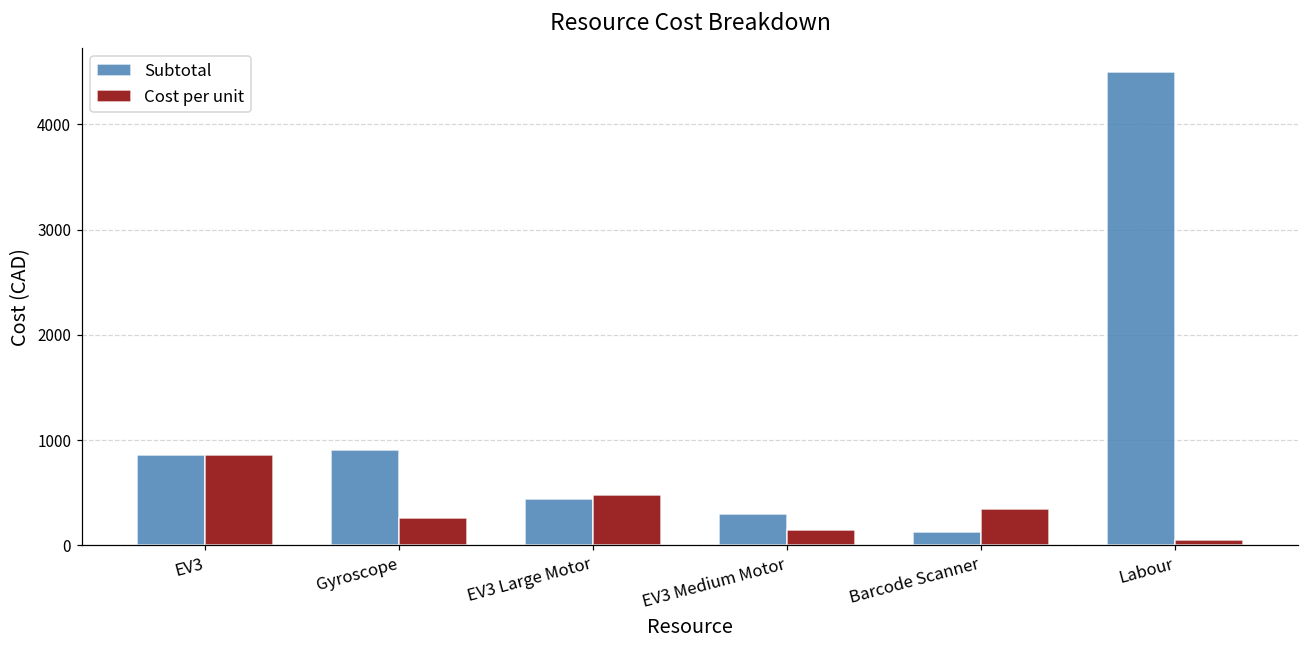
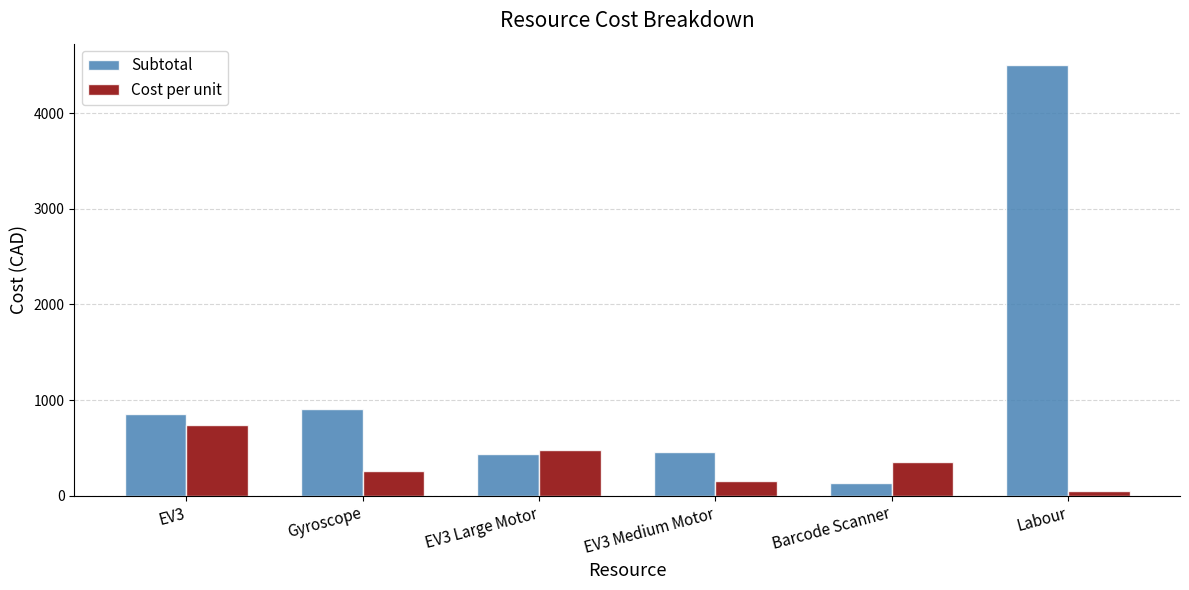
  {
    "Subtotal": {
      "EV3": 900,
      "Gyroscope": 900,
      "EV3 Large Motor": 400,
-     "EV3 Medium Motor": 300,
+     "EV3 Medium Motor": 500,
      "Barcode Scanner": 100,
      "Labour": 4500
    },
    "Cost per unit": {
-     "EV3": 900,
+     "EV3": 700,
      "Gyroscope": 300,
      "EV3 Large Motor": 500,
      "EV3 Medium Motor": 200,
      "Barcode Scanner": 400,
      "Labour": 100
    }
  }
